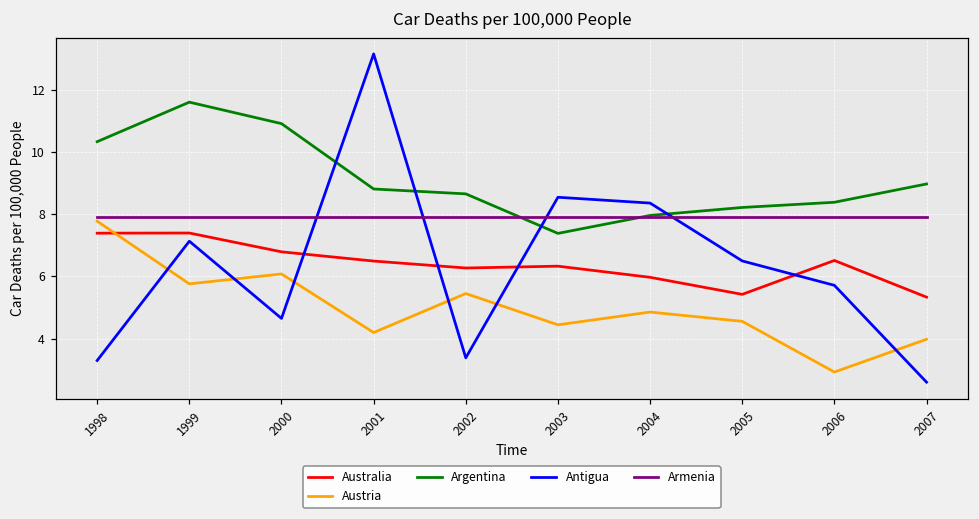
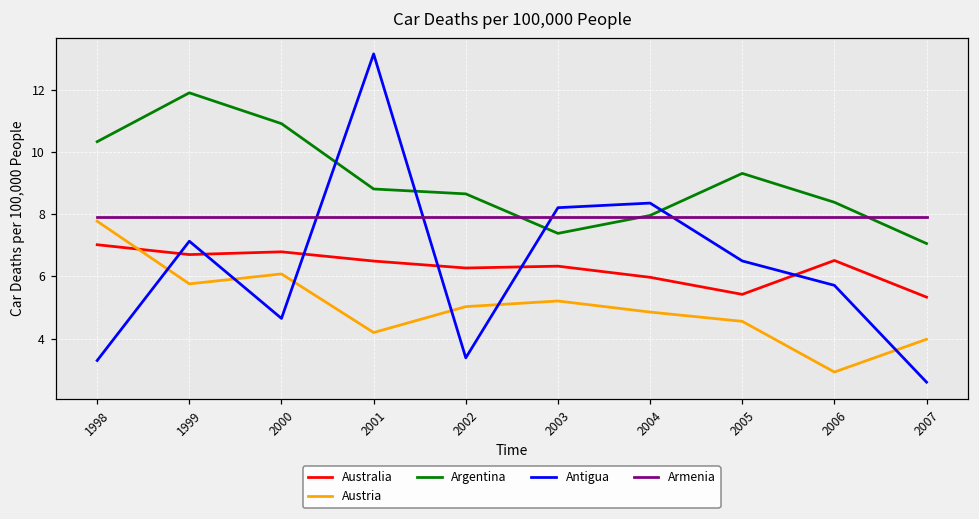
  {
    "Australia": {
-     "1998": 7.4,
-     "1999": 7.4,
+     "1998": 7.0,
+     "1999": 6.7,
      "2000": 6.8,
      "2001": 6.5,
      "2002": 6.3,
      "2003": 6.3,
      "2004": 6.0,
      "2005": 5.4,
      "2006": 6.5,
      "2007": 5.3
    },
    "Austria": {
      "1998": 7.8,
      "1999": 5.8,
      "2000": 6.1,
      "2001": 4.2,
-     "2002": 5.5,
-     "2003": 4.4,
+     "2002": 5.0,
+     "2003": 5.2,
      "2004": 4.9,
      "2005": 4.6,
      "2006": 2.9,
      "2007": 4.0
    },
    "Argentina": {
      "1998": 10.3,
-     "1999": 11.6,
+     "1999": 11.9,
      "2000": 10.9,
      "2001": 8.8,
      "2002": 8.7,
      "2003": 7.4,
-     "2005": 8.2,
+     "2005": 9.3,
      "2006": 8.4,
-     "2007": 9.0
+     "2007": 7.1
    },
    "Antigua": {
      "1998": 3.3,
      "1999": 7.1,
      "2000": 4.7,
      "2001": 13.2,
      "2002": 3.4,
-     "2003": 8.5,
+     "2003": 8.2,
      "2004": 8.4,
      "2005": 6.5,
      "2006": 5.7,
      "2007": 2.6
    },
    "Armenia": {
      "1998": 7.9,
      "1999": 7.9,
      "2000": 7.9,
      "2001": 7.9,
      "2002": 7.9,
      "2003": 7.9,
      "2005": 7.9,
      "2006": 7.9,
      "2007": 7.9
    }
  }
